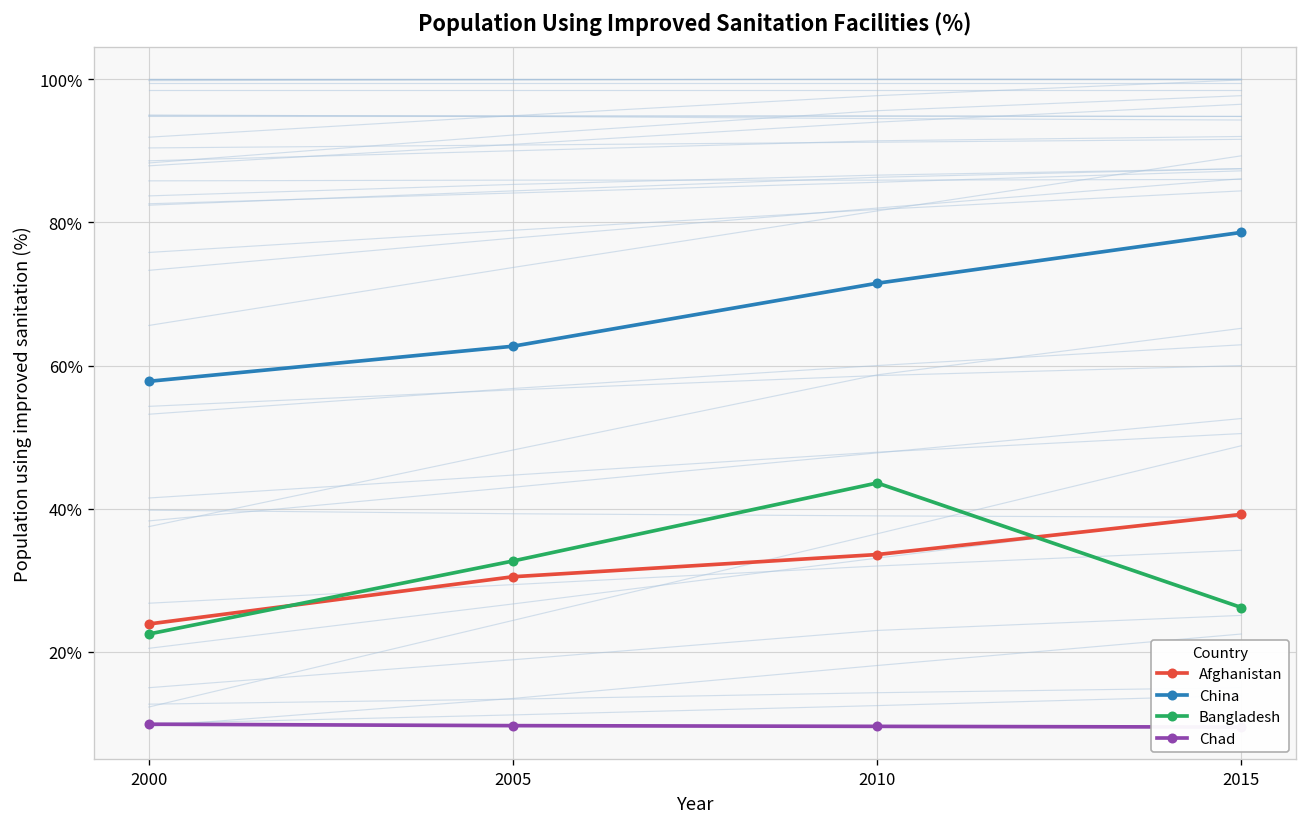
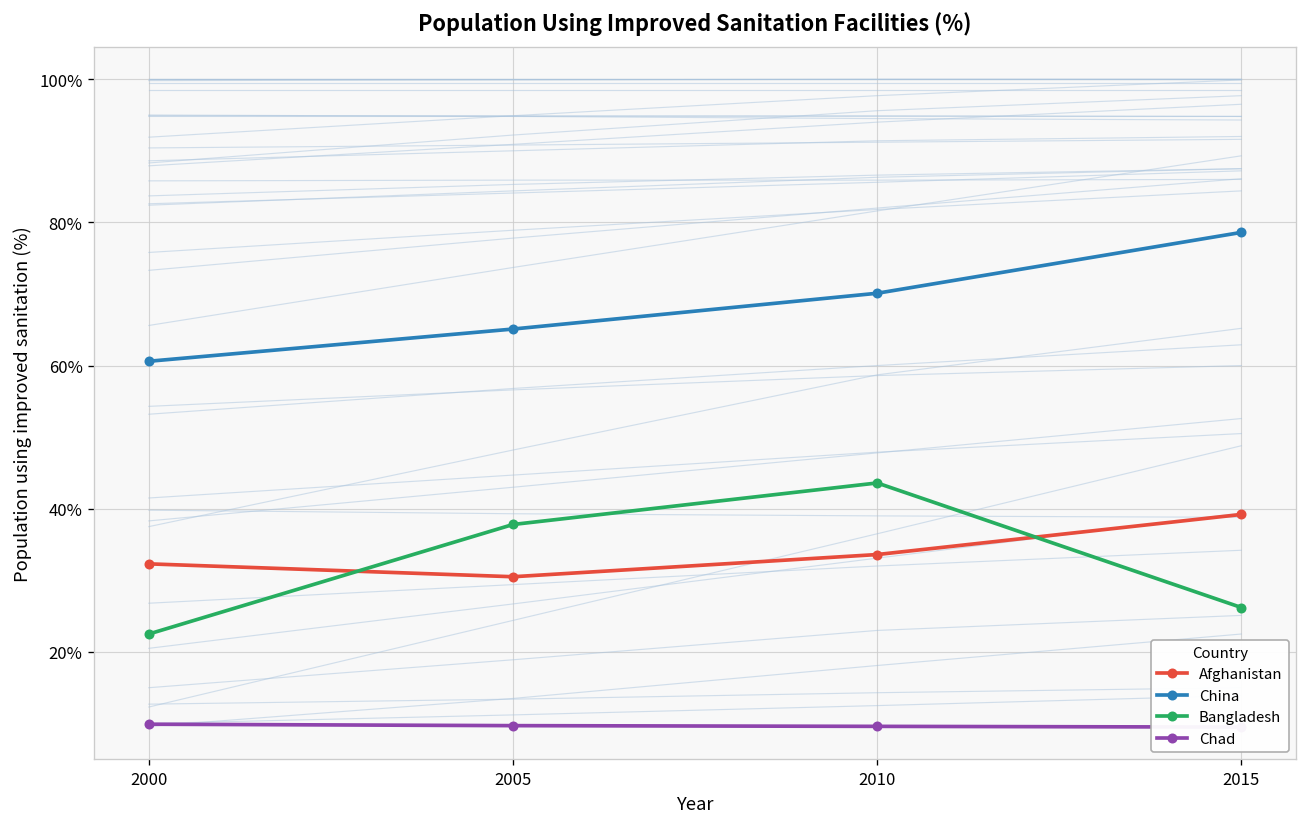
  {
    "Afghanistan": {
-     "2000": "24%",
+     "2000": "32%",
      "2005": "31%",
      "2010": "34%"
    },
    "China": {
-     "2000": "58%",
-     "2005": "63%",
-     "2010": "72%",
+     "2000": "61%",
+     "2005": "65%",
+     "2010": "70%",
      "2015": "79%"
    },
    "Bangladesh": {
      "2000": "23%",
-     "2005": "33%",
+     "2005": "38%",
      "2010": "44%",
      "2015": "26%"
    },
    "Chad": {
      "2005": "10%",
      "2010": "10%"
    }
  }
